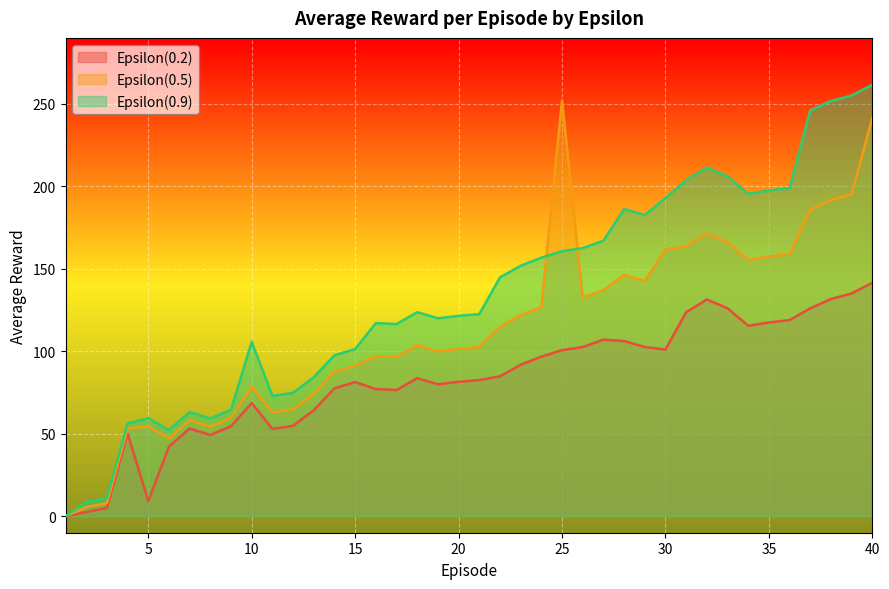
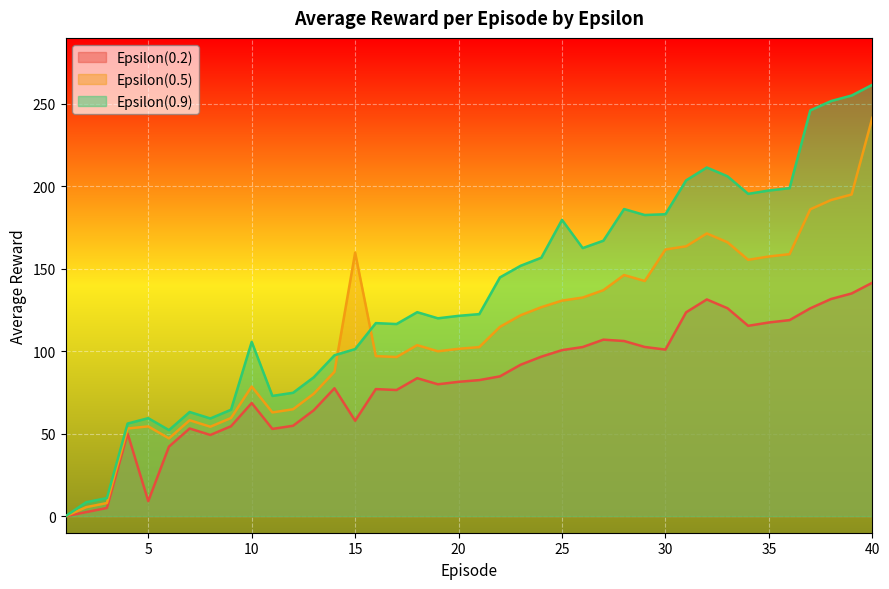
  {
    "Epsilon(0.2)": {
      "5": 9,
      "10": 69,
-     "15": 81,
+     "15": 58,
      "20": 81,
      "25": 101,
      "30": 101,
      "35": 117,
      "40": 142
    },
    "Epsilon(0.5)": {
      "5": 54,
      "10": 79,
-     "15": 91,
+     "15": 160,
      "20": 101,
-     "25": 252,
+     "25": 131,
      "30": 162,
      "35": 157,
      "40": 242
    },
    "Epsilon(0.9)": {
      "5": 59,
      "10": 106,
      "15": 101,
      "20": 121,
-     "25": 161,
-     "30": 193,
+     "25": 180,
+     "30": 183,
      "35": 197,
      "40": 262
    }
  }
